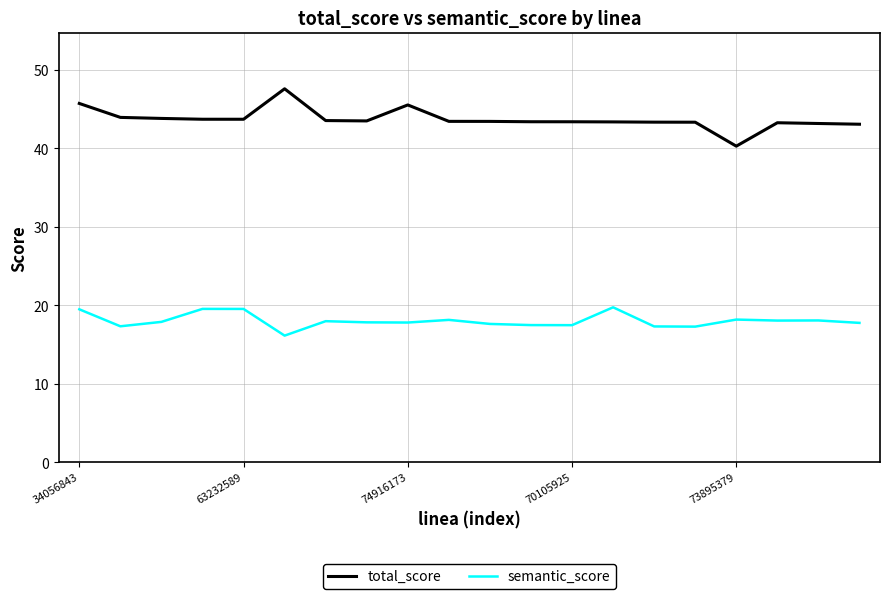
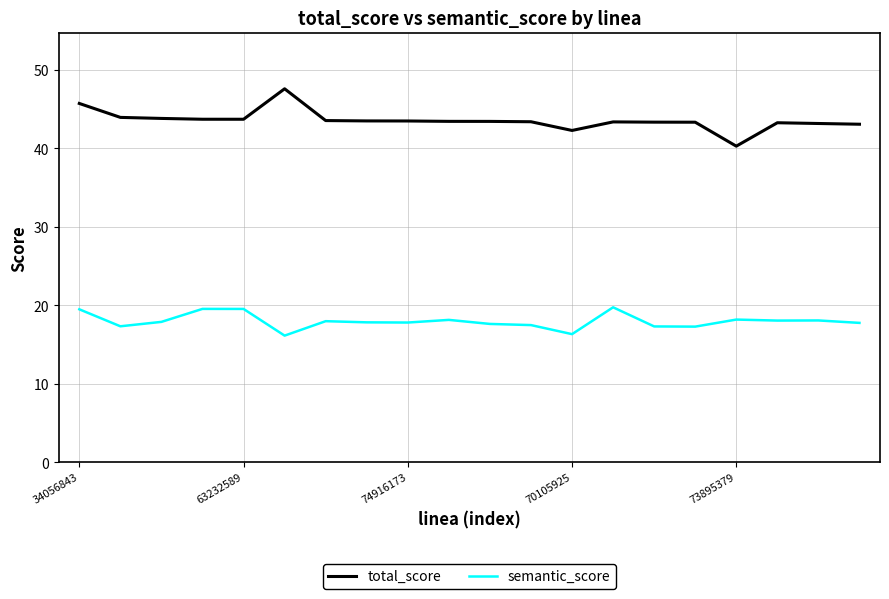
  {
    "total_score": {
      "34056843": 46,
      "63232589": 44,
-     "74916173": 46,
-     "70105925": 43,
+     "74916173": 43,
+     "70105925": 42,
      "73895379": 40
    },
    "semantic_score": {
      "34056843": 20,
      "63232589": 20,
      "74916173": 18,
-     "70105925": 17,
+     "70105925": 16,
      "73895379": 18
    }
  }
